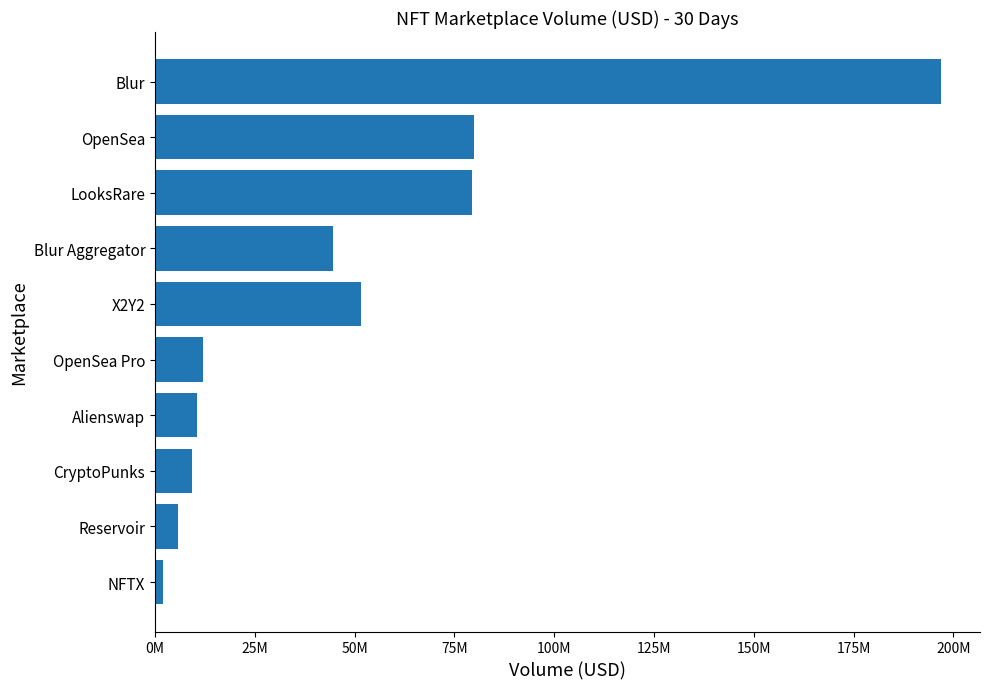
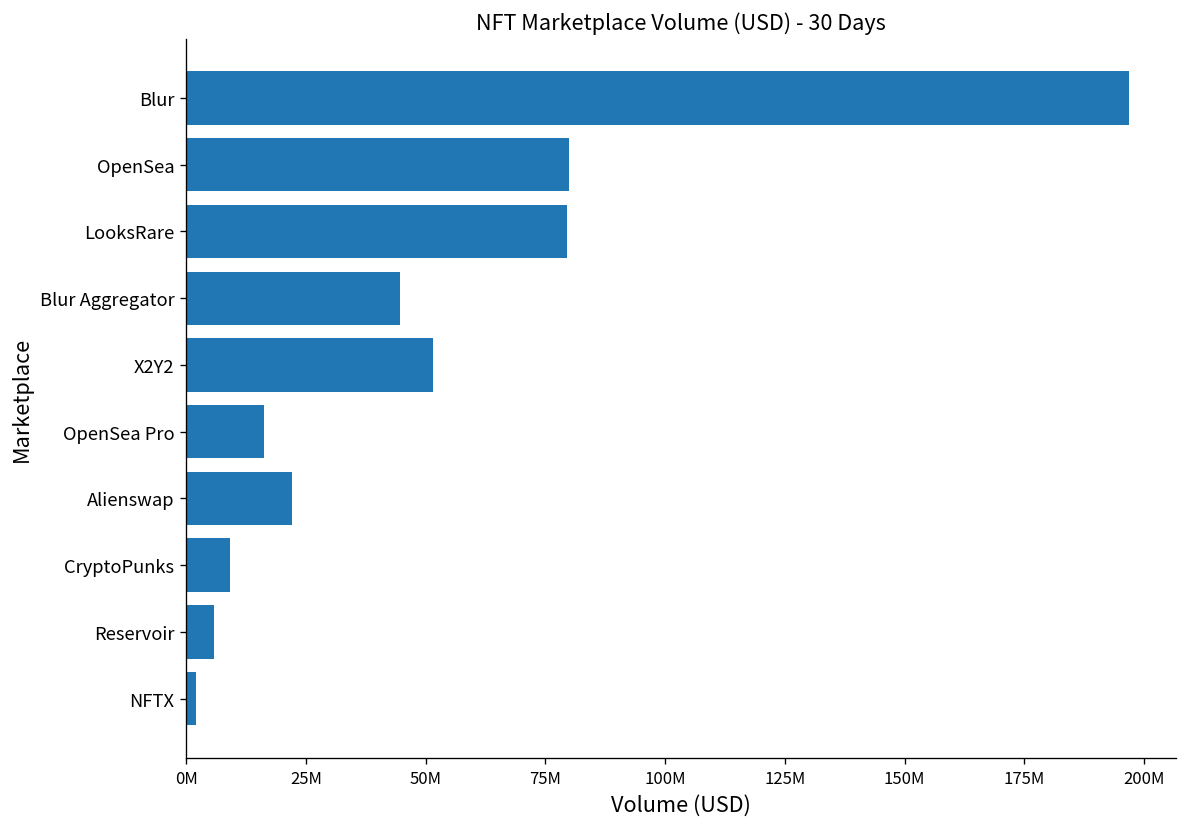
  {
    "Blur": 197000000,
    "OpenSea": 80000000,
    "LooksRare": 79000000,
    "Blur Aggregator": 45000000,
    "X2Y2": 52000000,
-   "OpenSea Pro": 12000000,
-   "Alienswap": 11000000,
+   "OpenSea Pro": 16000000,
+   "Alienswap": 22000000,
    "CryptoPunks": 9000000,
    "Reservoir": 6000000,
    "NFTX": 2000000
  }
